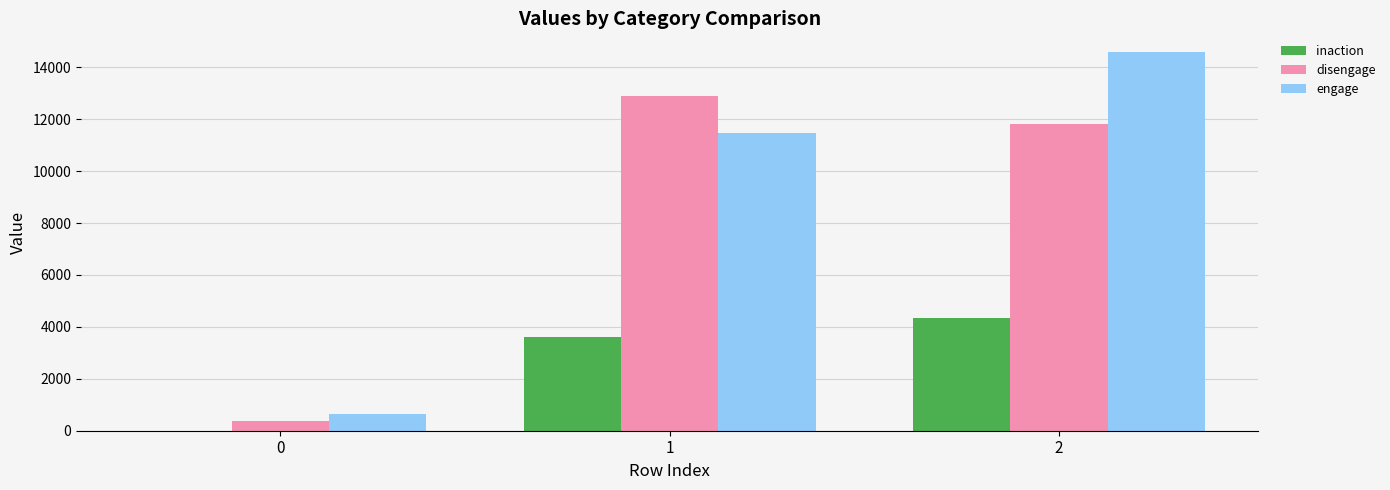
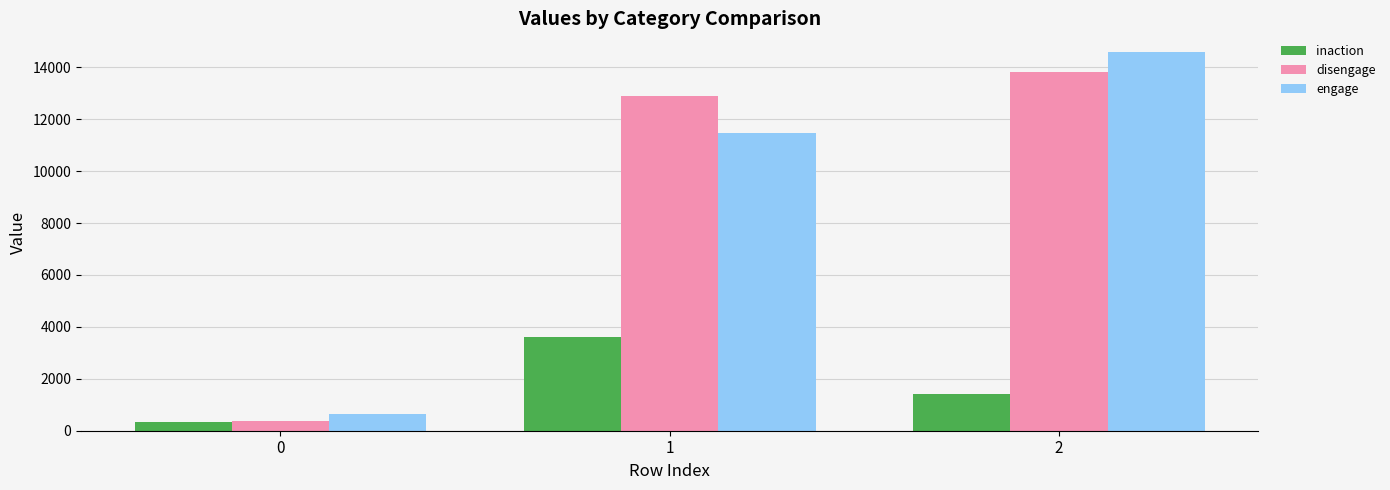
  {
    "inaction": {
-     "0": 0,
+     "0": 300,
      "1": 3600,
-     "2": 4300
+     "2": 1400
    },
    "disengage": {
      "0": 400,
      "1": 12900,
-     "2": 11800
+     "2": 13800
    },
    "engage": {
      "0": 700,
      "1": 11500,
      "2": 14600
    }
  }
